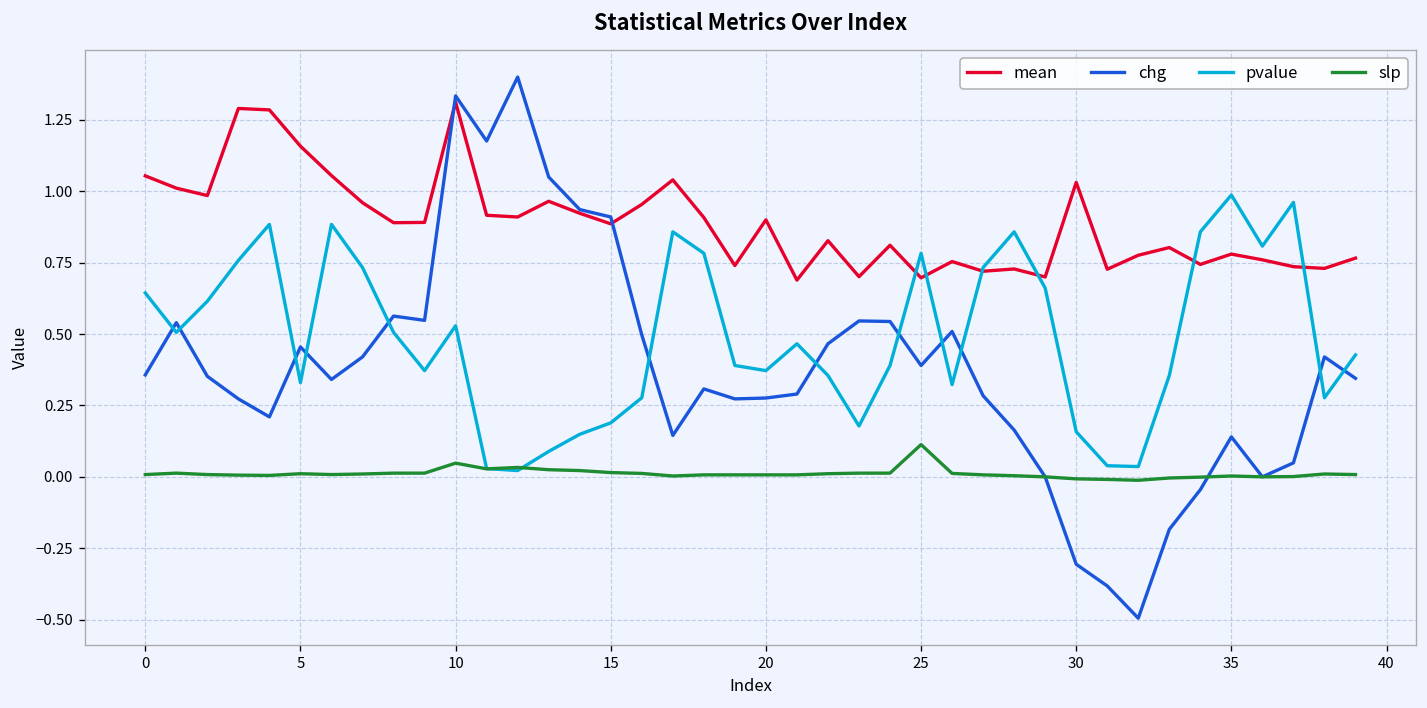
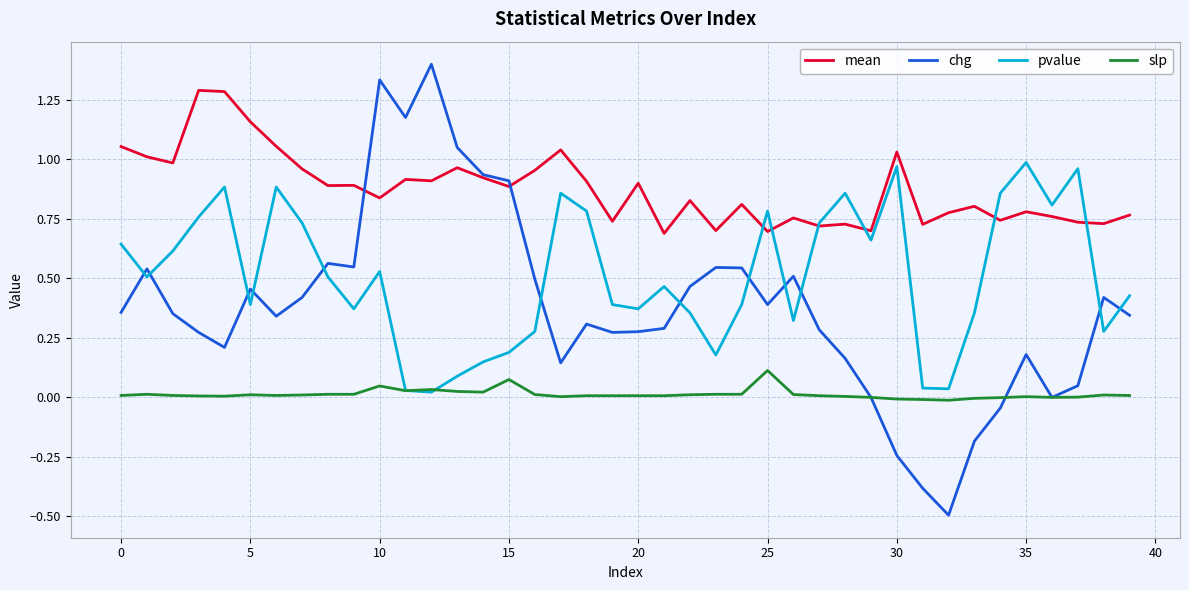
  {
    "mean": {
      "0": 1.05,
      "5": 1.16,
-     "10": 1.31,
+     "10": 0.84,
      "15": 0.89,
      "20": 0.90,
      "25": 0.70,
      "30": 1.03,
      "35": 0.78
    },
    "chg": {
      "0": 0.36,
      "5": 0.46,
      "10": 1.33,
      "15": 0.91,
      "20": 0.28,
      "25": 0.39,
-     "30": -0.31,
-     "35": 0.14
+     "30": -0.24,
+     "35": 0.18
    },
    "pvalue": {
      "0": 0.64,
-     "5": 0.33,
+     "5": 0.39,
      "10": 0.53,
      "15": 0.19,
      "20": 0.37,
      "25": 0.78,
-     "30": 0.16,
+     "30": 0.97,
      "35": 0.99
    },
    "slp": {
      "0": 0.01,
      "5": 0.01,
      "10": 0.05,
-     "15": 0.02,
+     "15": 0.08,
      "20": 0.01,
      "25": 0.11,
      "30": -0.01,
      "35": 0.00
    }
  }
